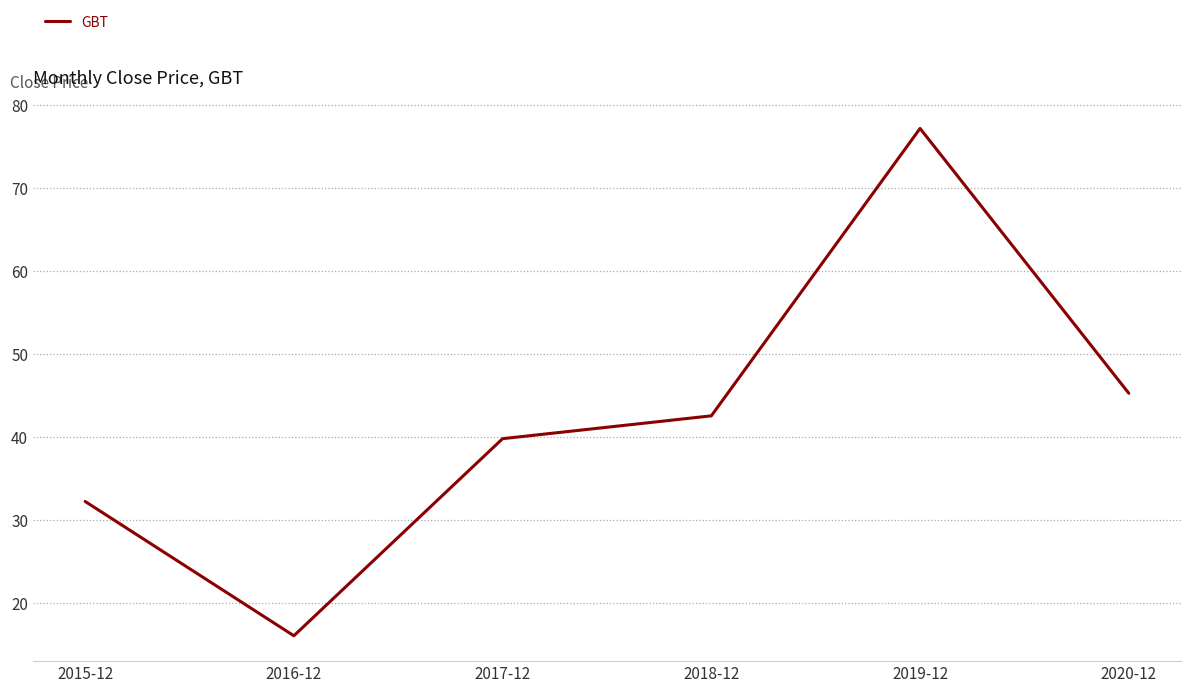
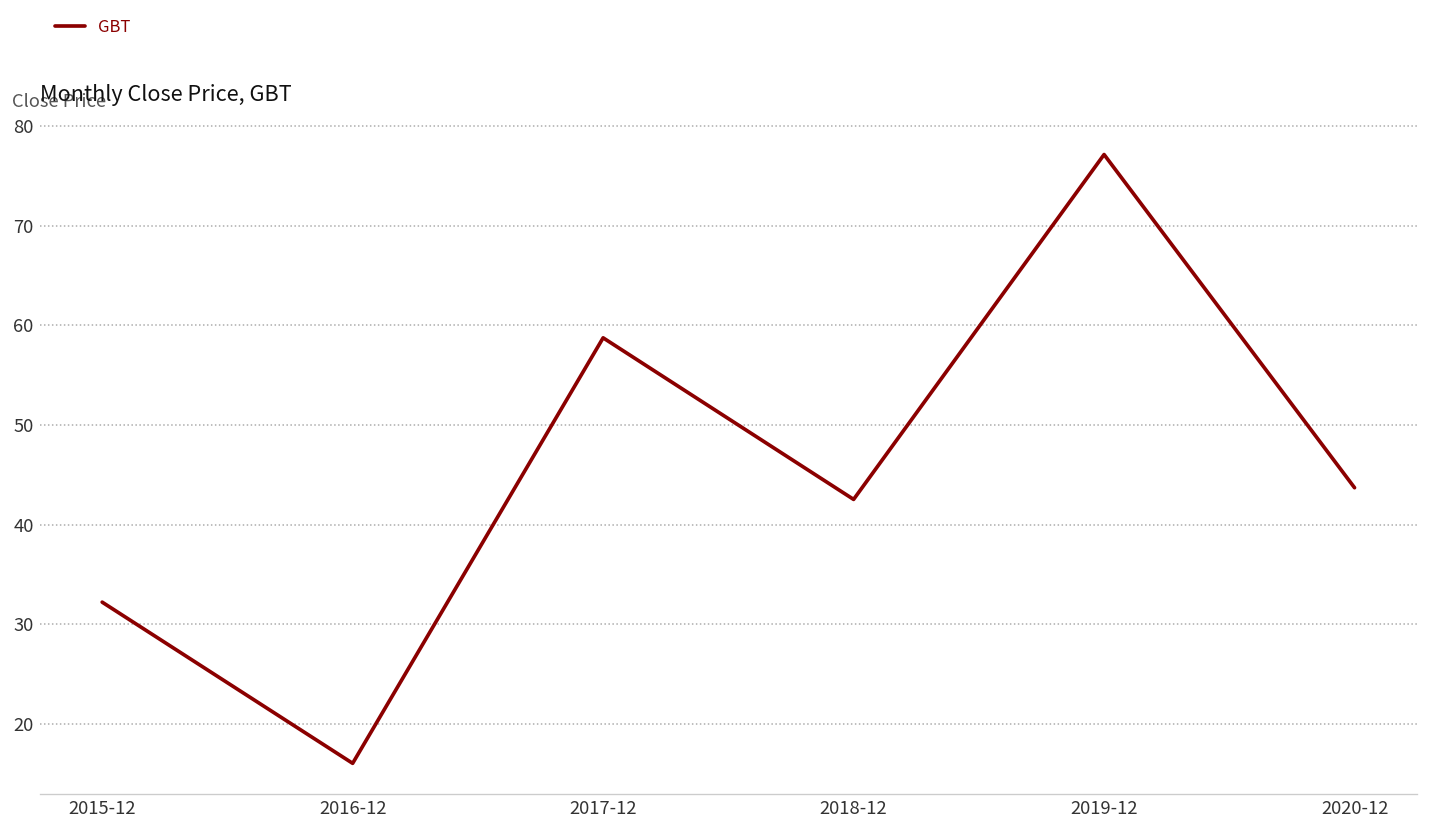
  {
    "2015-12": 32,
    "2016-12": 16,
-   "2017-12": 40,
+   "2017-12": 59,
    "2018-12": 43,
    "2019-12": 77,
-   "2020-12": 45
+   "2020-12": 44
  }
